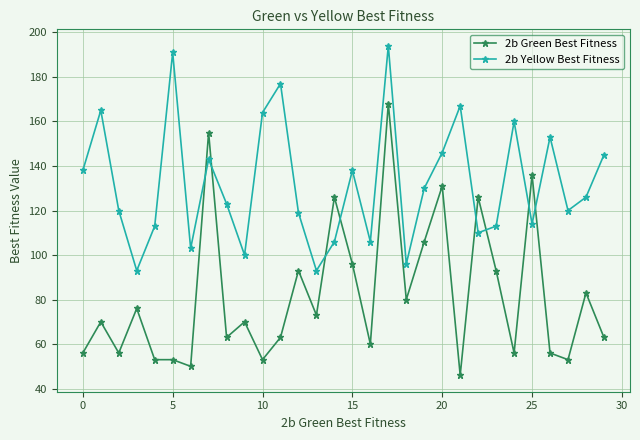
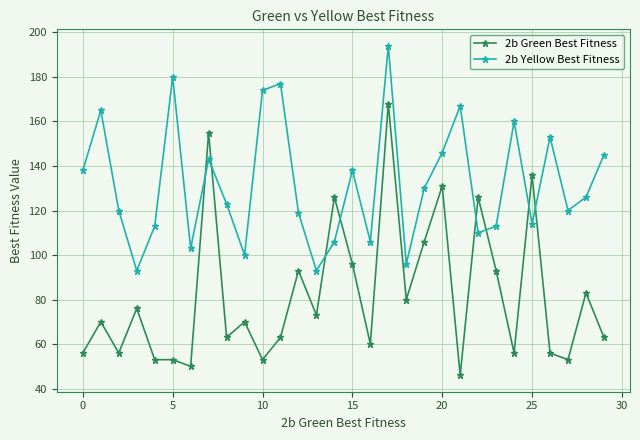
  {
    "2b Green Best Fitness": {
      "0": 56,
      "5": 53,
      "10": 53,
      "15": 96,
      "20": 131,
      "25": 136
    },
    "2b Yellow Best Fitness": {
      "0": 138,
-     "5": 191,
-     "10": 164,
+     "5": 180,
+     "10": 174,
      "15": 138,
      "20": 146,
      "25": 114
    }
  }
